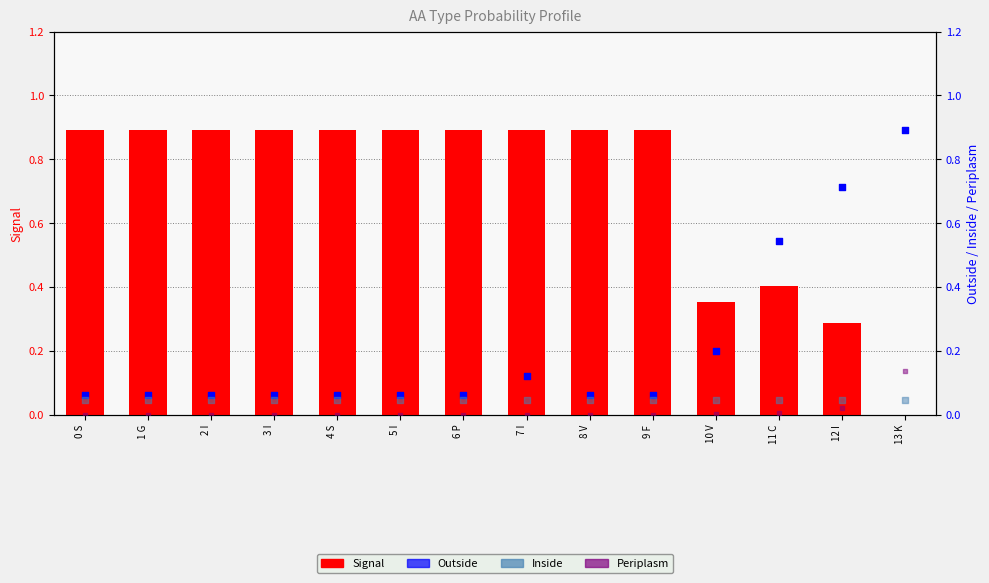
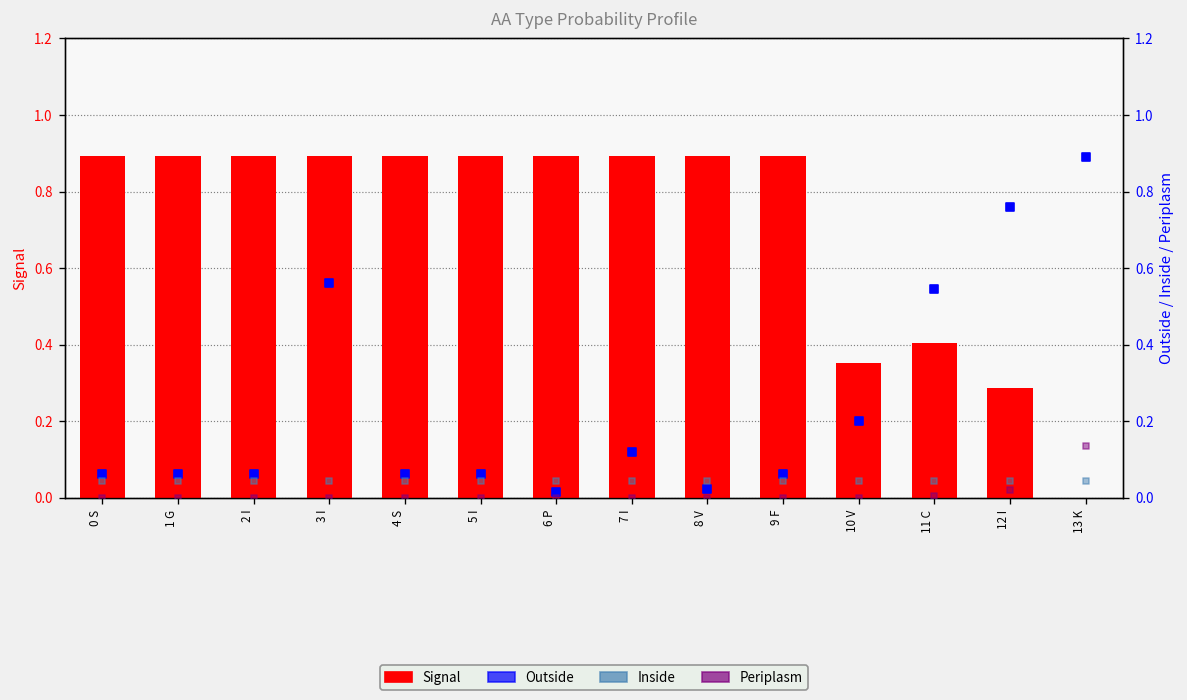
  {
    "Signal": {
      "0 S": 0.89,
      "1 G": 0.89,
      "2 I": 0.89,
      "3 I": 0.89,
      "4 S": 0.89,
      "5 I": 0.89,
      "6 P": 0.89,
      "7 I": 0.89,
      "8 V": 0.89,
      "9 F": 0.89,
      "10 V": 0.35,
      "11 C": 0.40,
      "12 I": 0.29,
      "13 K": 0.00
    },
    "Outside": {
-     "3 I": 0.06,
-     "6 P": 0.06,
-     "8 V": 0.06,
-     "12 I": 0.71
+     "3 I": 0.56,
+     "6 P": 0.01,
+     "8 V": 0.02,
+     "12 I": 0.76
    }
  }
